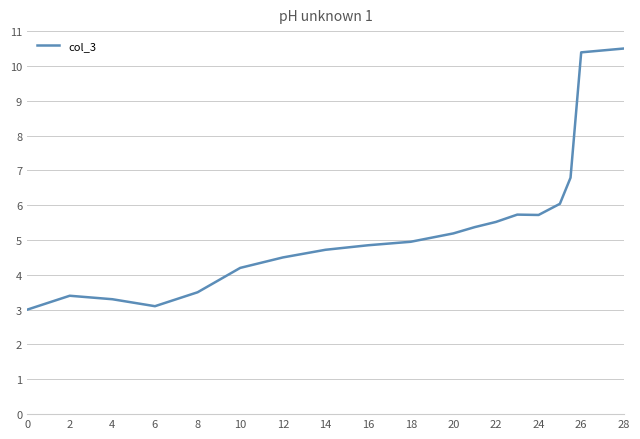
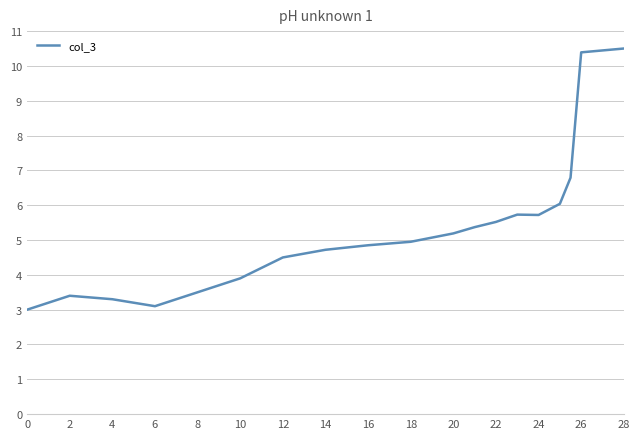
  {
    "0": 3.0,
    "2": 3.4,
    "4": 3.3,
    "6": 3.1,
    "8": 3.5,
-   "10": 4.2,
+   "10": 3.9,
    "12": 4.5,
    "14": 4.7,
    "16": 4.9,
    "18": 5.0,
    "20": 5.2,
    "22": 5.5,
    "24": 5.7,
    "26": 10.4,
    "28": 10.5
  }
